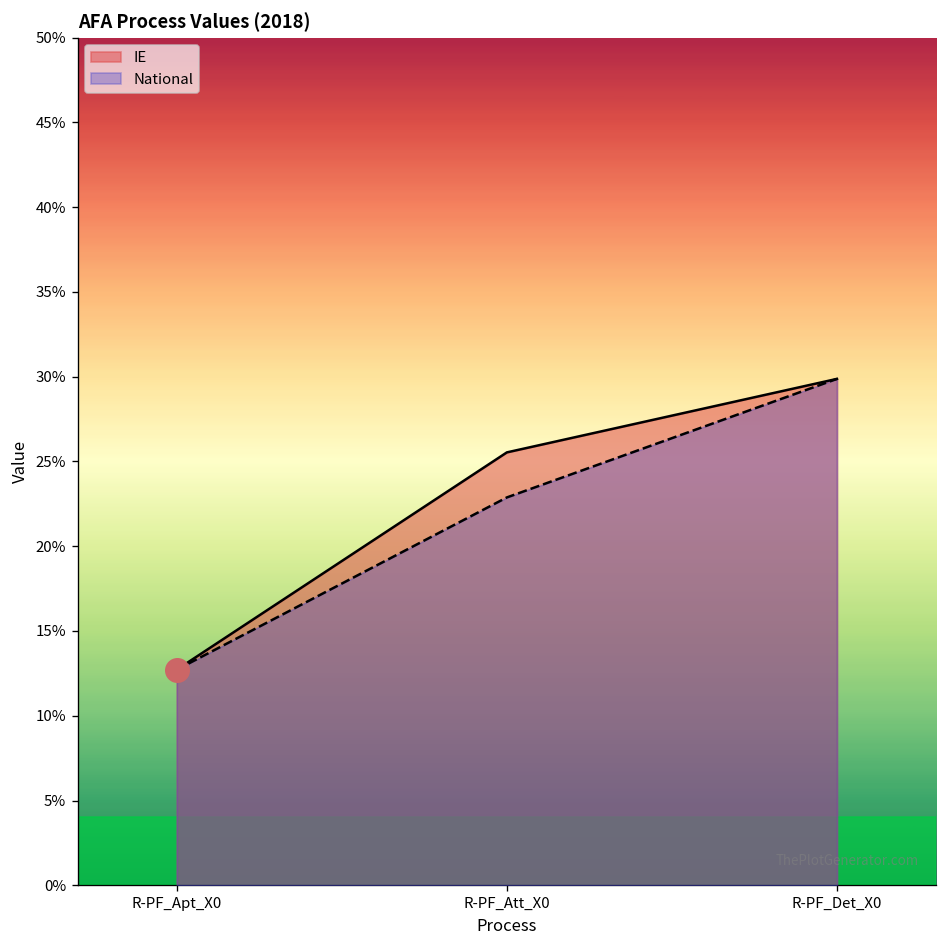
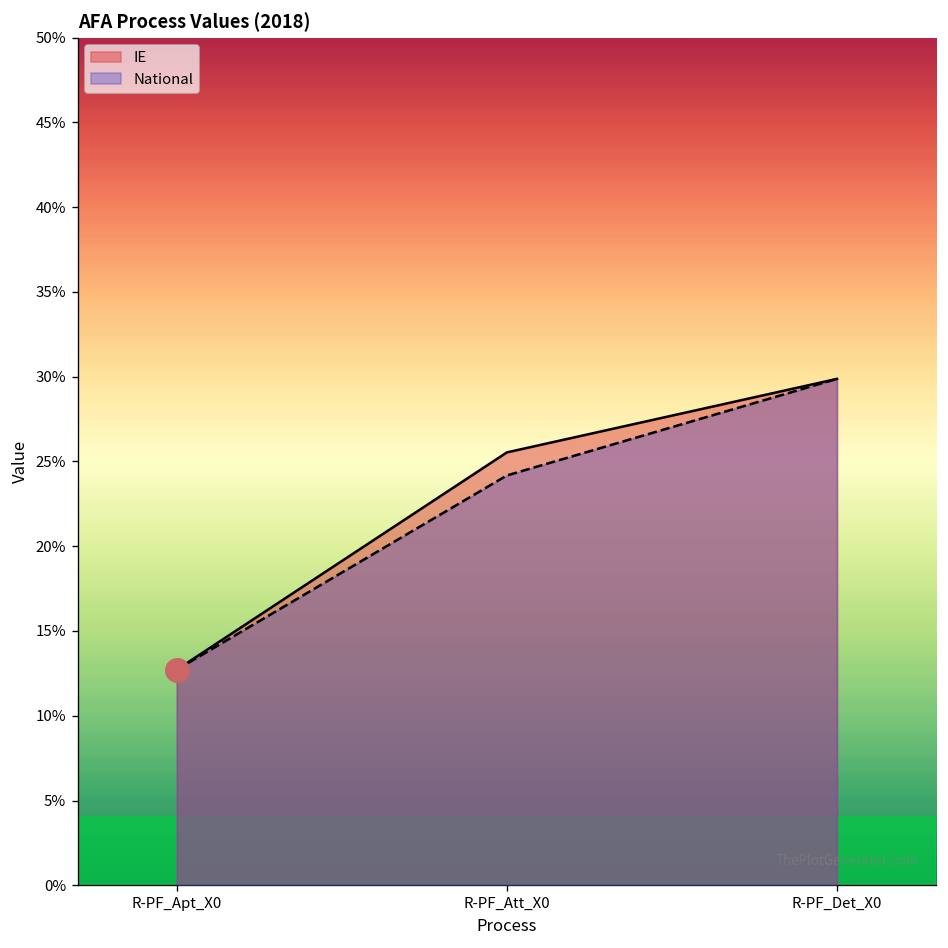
  {
    "National": {
-     "R-PF_Att_X0": "22.9%"
+     "R-PF_Att_X0": "24.2%"
    }
  }
